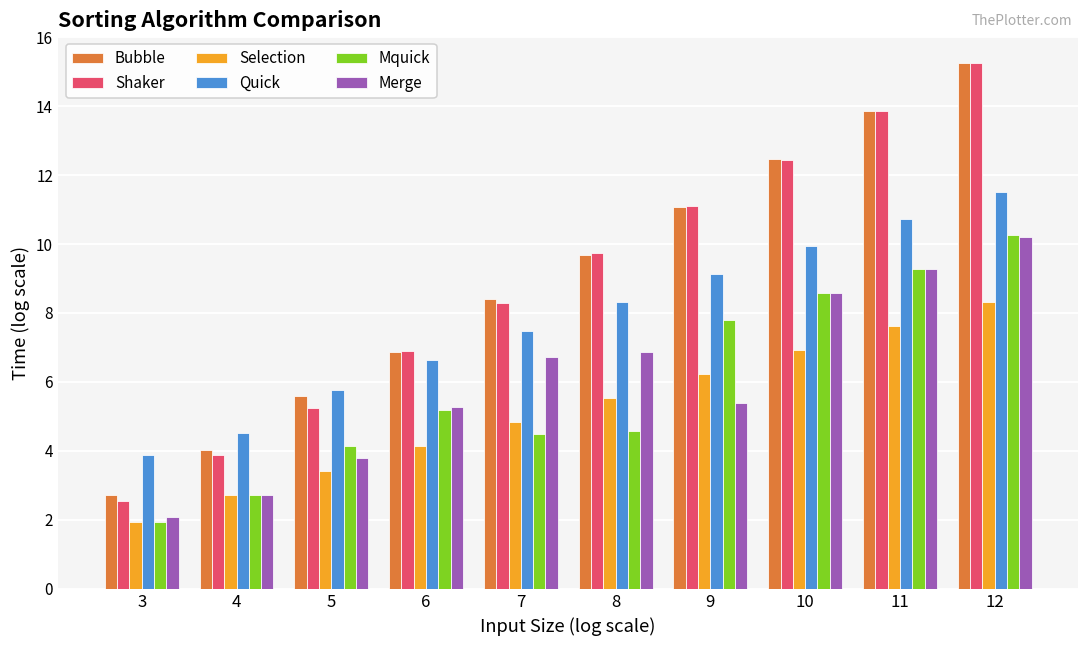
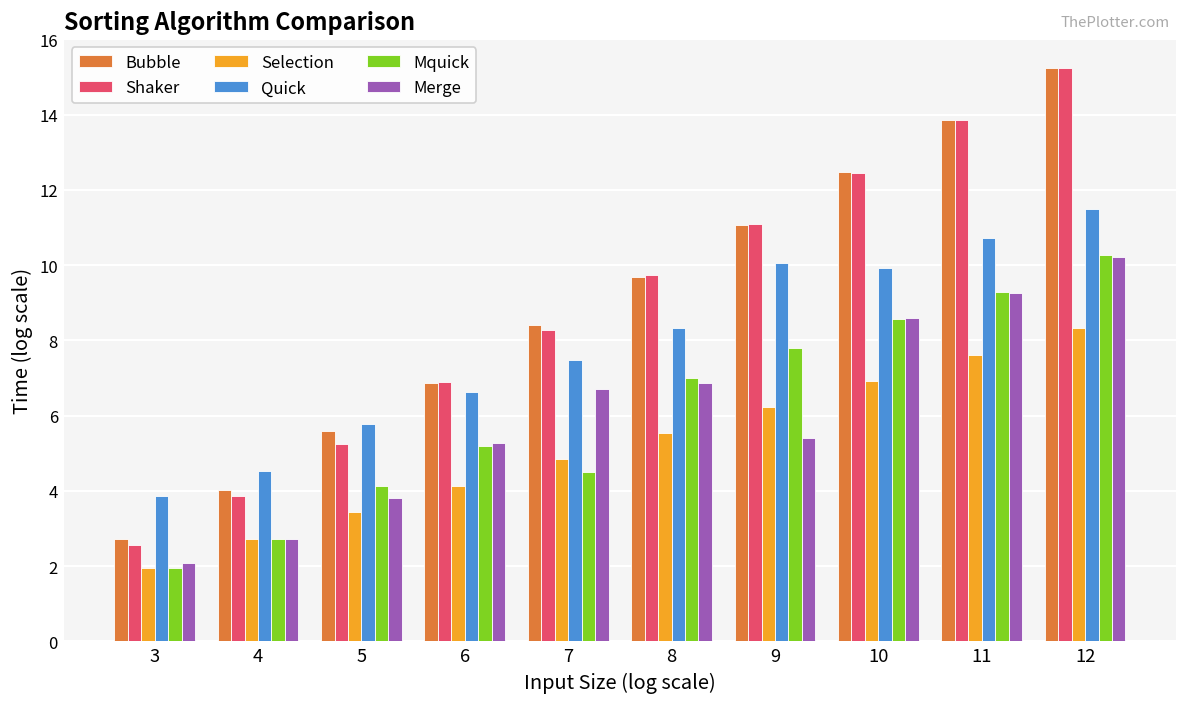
  {
    "Shaker": {
      "3": 2.6,
      "4": 3.9,
      "5": 5.2,
      "6": 6.9,
      "7": 8.3,
      "8": 9.8,
      "9": 11.1,
      "10": 12.4,
      "11": 13.9,
      "12": 15.3
    },
    "Quick": {
      "3": 3.9,
      "4": 4.5,
      "5": 5.8,
      "6": 6.6,
      "7": 7.5,
      "8": 8.3,
-     "9": 9.1,
+     "9": 10.1,
      "10": 9.9,
      "11": 10.7,
      "12": 11.5
    },
    "Mquick": {
      "3": 2.0,
      "4": 2.7,
      "5": 4.1,
      "6": 5.2,
      "7": 4.5,
-     "8": 4.6,
+     "8": 7.0,
      "9": 7.8,
      "10": 8.6,
      "11": 9.3,
      "12": 10.3
    },
    "Merge": {
      "3": 2.1,
      "4": 2.7,
      "5": 3.8,
      "6": 5.3,
      "7": 6.7,
      "8": 6.9,
      "9": 5.4,
      "10": 8.6,
      "11": 9.3,
      "12": 10.2
    }
  }
